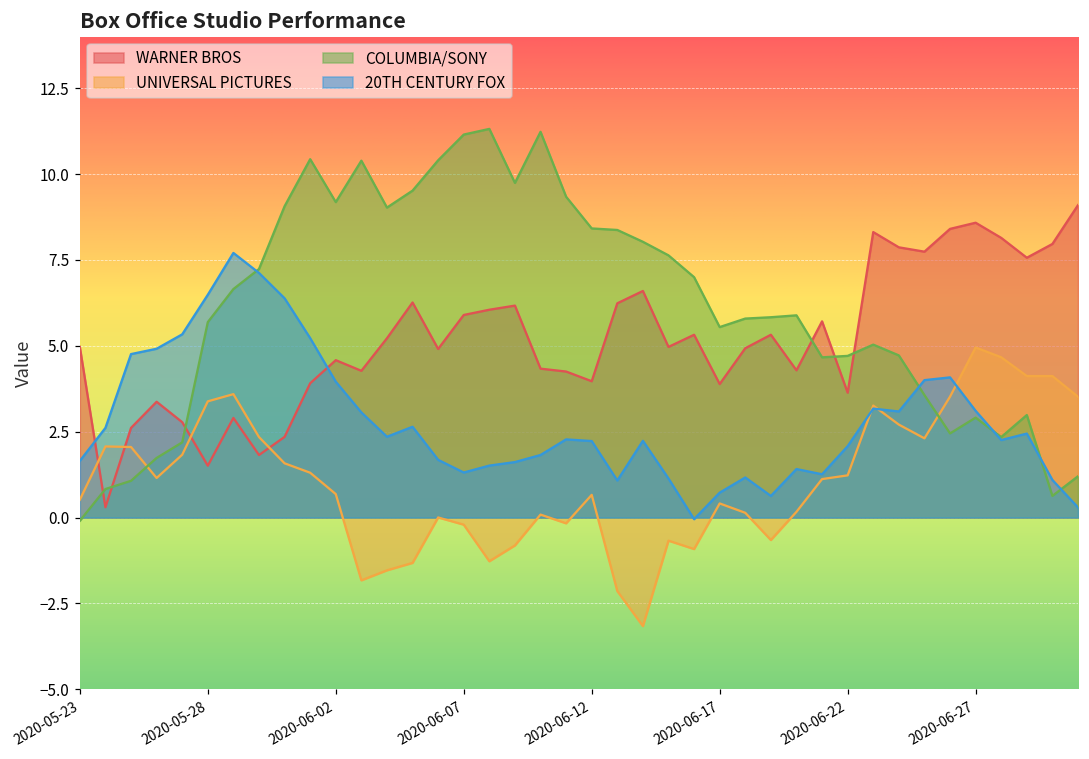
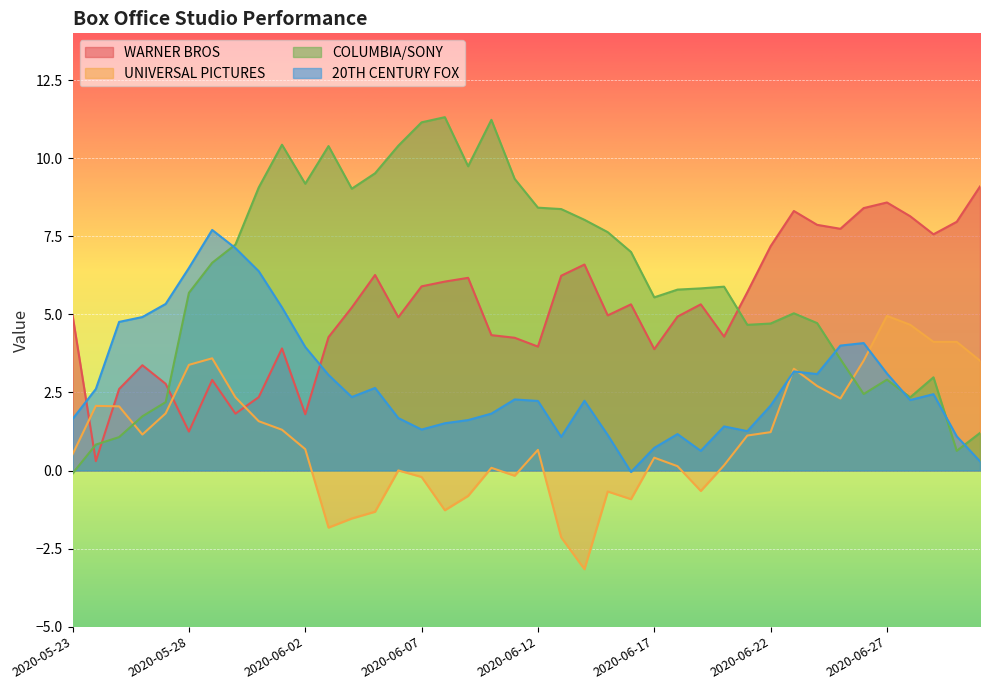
  {
    "WARNER BROS": {
      "2020-05-23": 5.0,
-     "2020-05-28": 1.5,
-     "2020-06-02": 4.6,
+     "2020-05-28": 1.2,
+     "2020-06-02": 1.8,
      "2020-06-07": 5.9,
      "2020-06-12": 4.0,
      "2020-06-17": 3.9,
-     "2020-06-22": 3.6,
+     "2020-06-22": 7.2,
      "2020-06-27": 8.6
    }
  }
